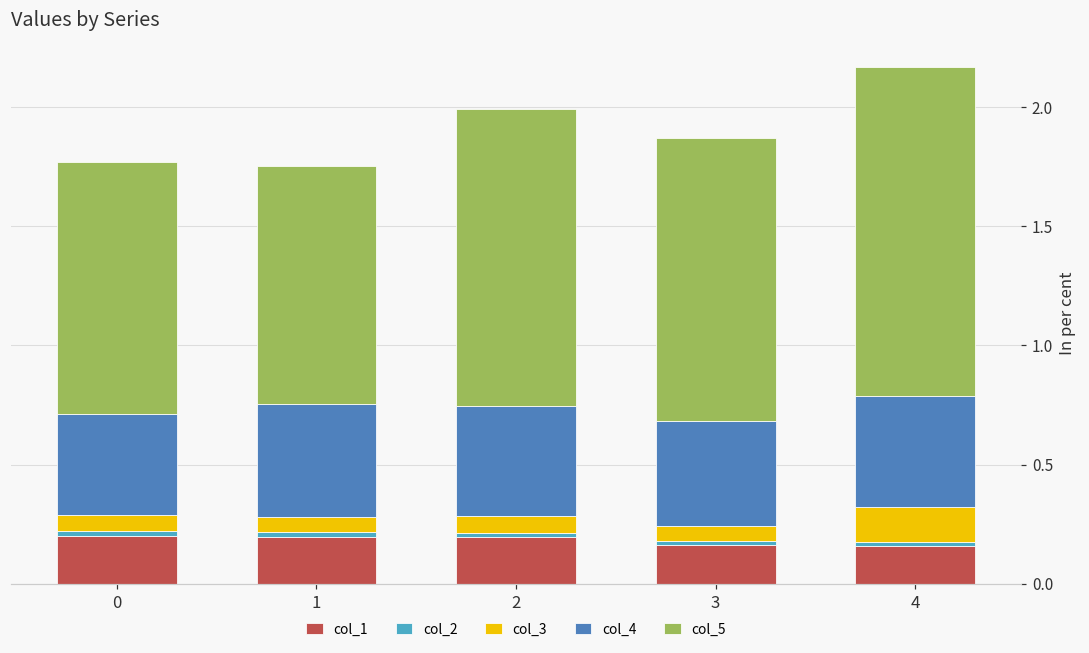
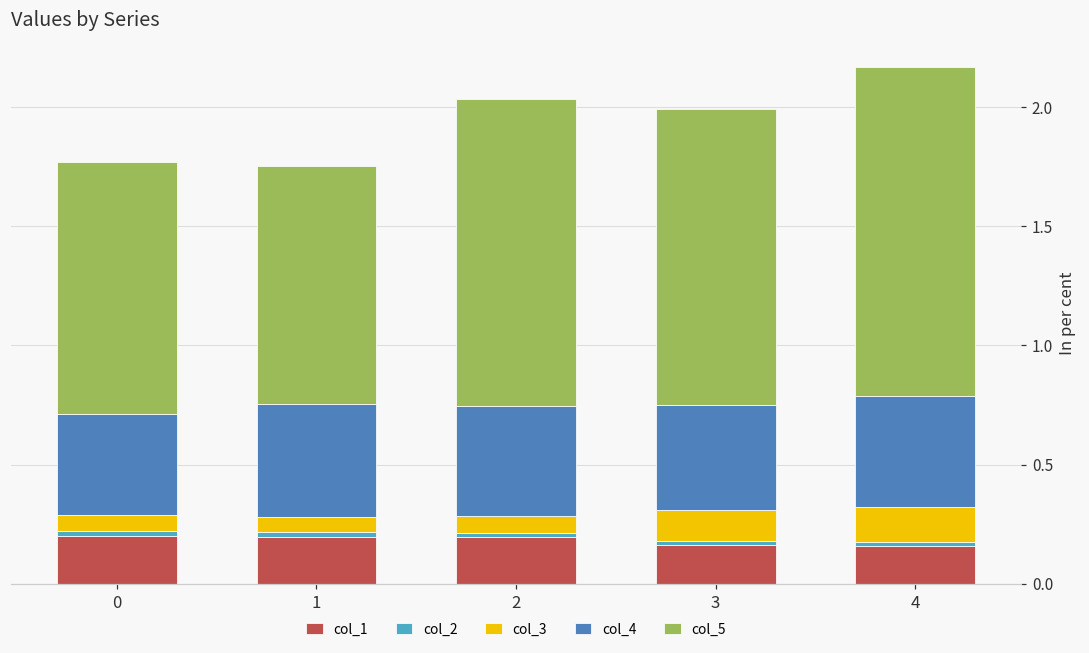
  {
    "col_1": {
      "0": 0.20,
      "1": 0.20,
      "2": 0.19,
      "3": 0.16,
      "4": 0.16
    },
    "col_3": {
      "0": 0.07,
      "1": 0.07,
      "2": 0.07,
-     "3": 0.06,
+     "3": 0.13,
      "4": 0.15
    },
    "col_5": {
      "0": 1.05,
      "1": 1.00,
-     "2": 1.25,
-     "3": 1.19,
+     "2": 1.29,
+     "3": 1.24,
      "4": 1.38
    }
  }
